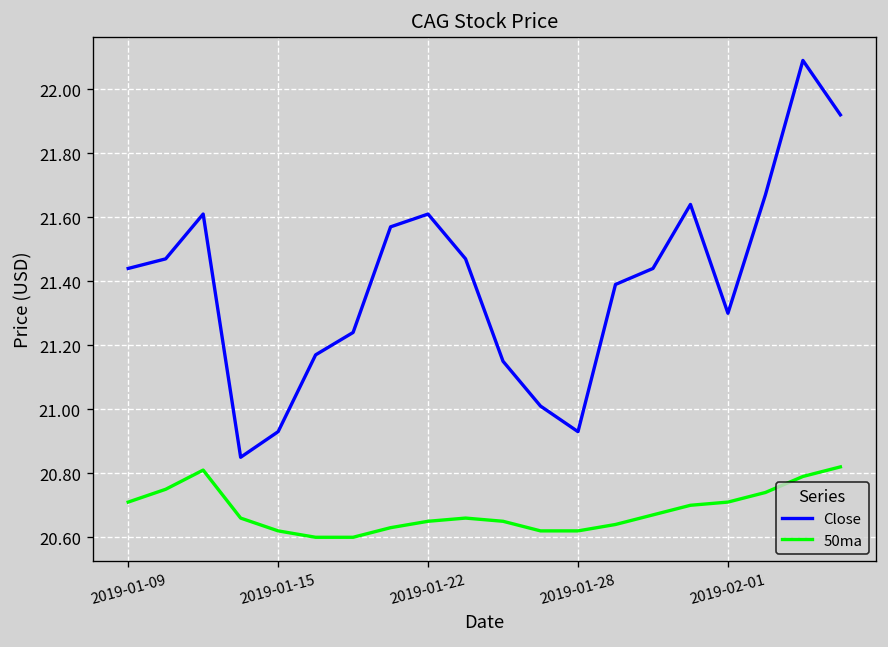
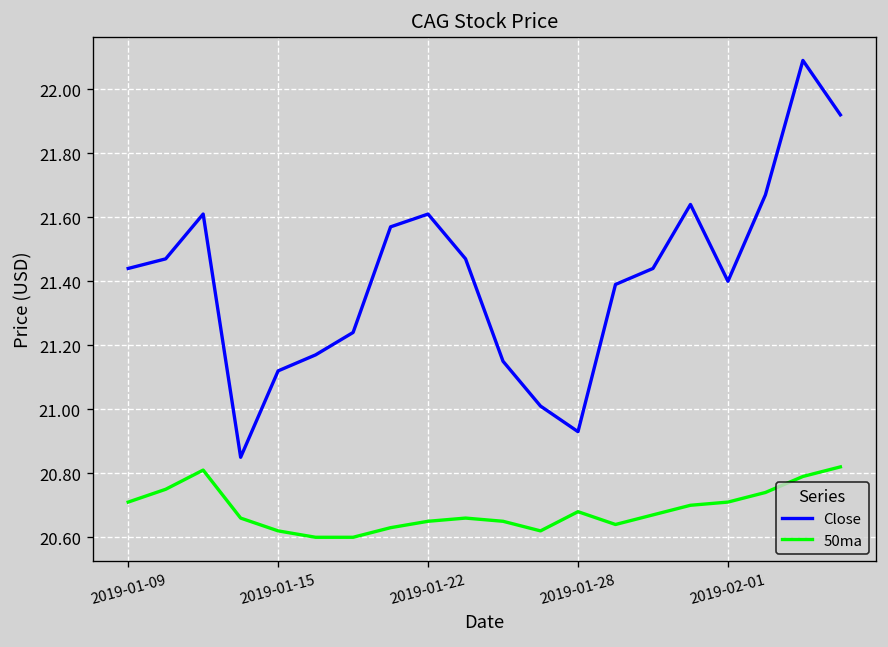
  {
    "Close": {
      "2019-01-09": 21.44,
-     "2019-01-15": 20.93,
+     "2019-01-15": 21.12,
      "2019-01-22": 21.61,
      "2019-01-28": 20.93,
-     "2019-02-01": 21.3
+     "2019-02-01": 21.4
    },
    "50ma": {
      "2019-01-09": 20.71,
      "2019-01-15": 20.62,
      "2019-01-22": 20.65,
-     "2019-01-28": 20.62,
+     "2019-01-28": 20.68,
      "2019-02-01": 20.71
    }
  }
